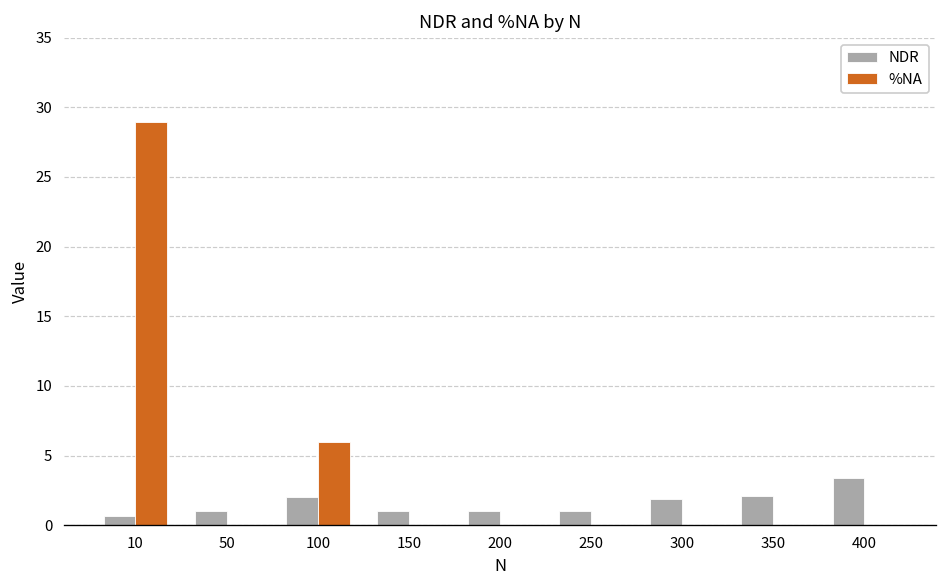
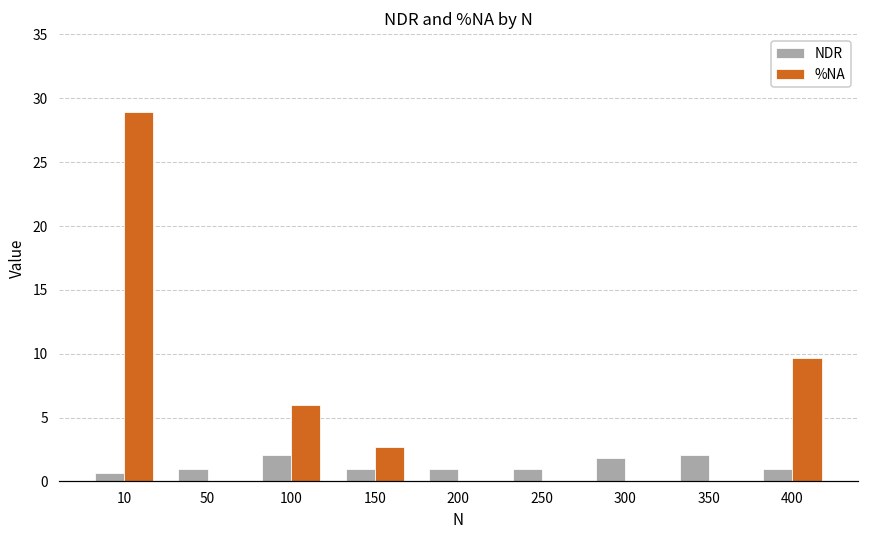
  {
    "NDR": {
      "10": 0.7,
      "50": 1.0,
      "100": 2.1,
      "150": 1.0,
      "200": 1.0,
      "250": 1.0,
      "300": 1.9,
      "350": 2.1,
-     "400": 3.4
+     "400": 1.0
    },
    "%NA": {
      "10": 28.9,
      "50": 0.0,
      "100": 6.0,
-     "150": 0.0,
+     "150": 2.7,
      "200": 0.0,
      "250": 0.0,
      "300": 0.0,
      "350": 0.0,
-     "400": 0.0
+     "400": 9.7
    }
  }
